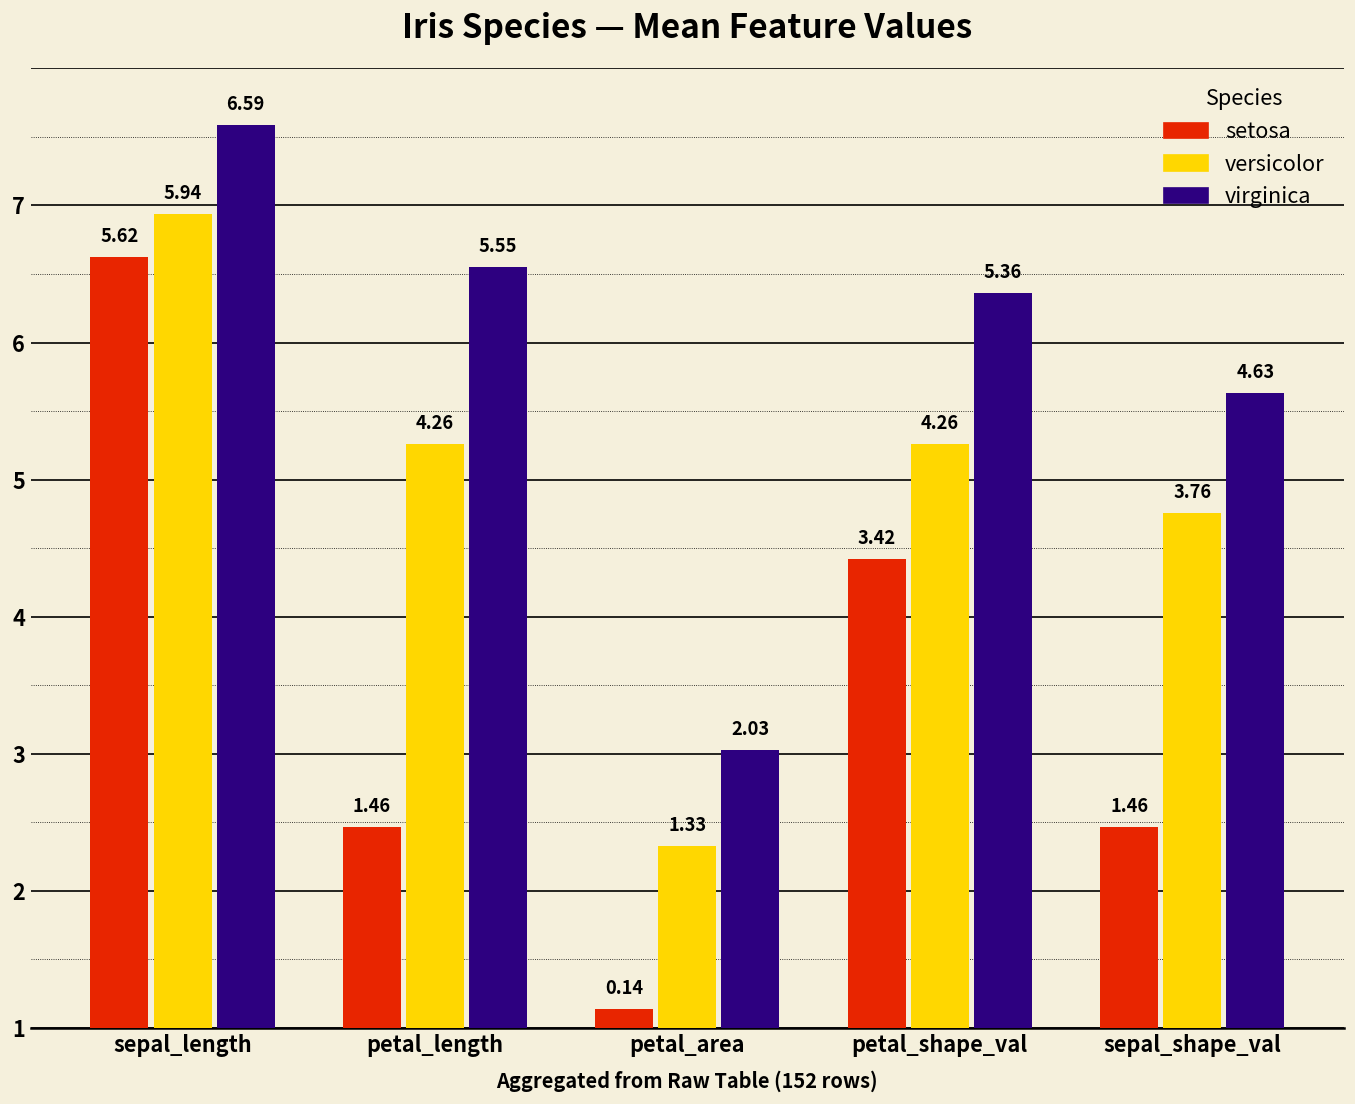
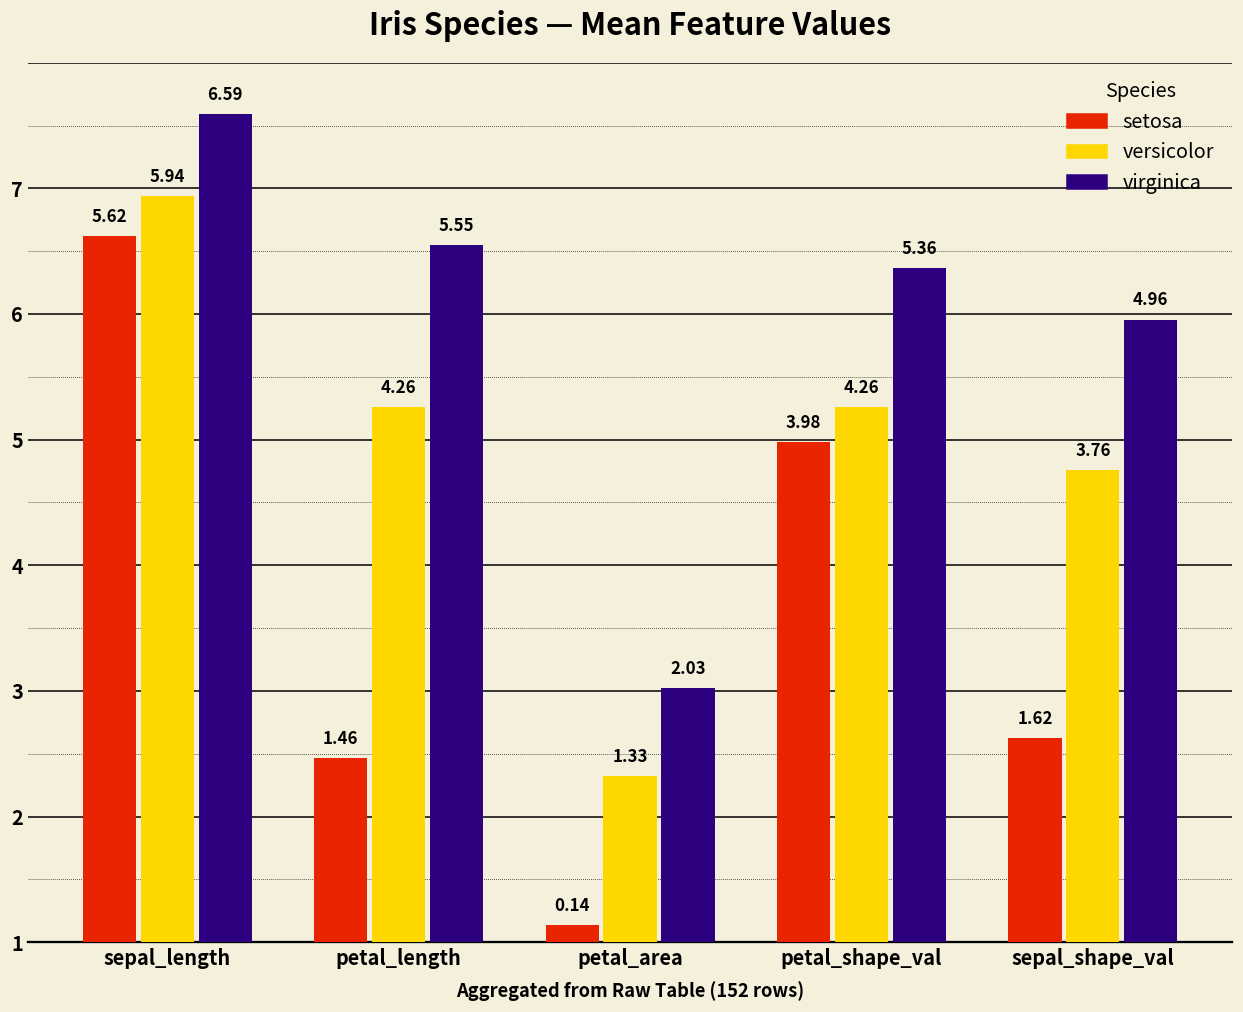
  {
    "setosa": {
      "sepal_length": 5.62,
      "petal_length": 1.46,
      "petal_area": 0.14,
-     "petal_shape_val": 3.42,
-     "sepal_shape_val": 1.46
+     "petal_shape_val": 3.98,
+     "sepal_shape_val": 1.62
    },
    "versicolor": {
      "sepal_length": 5.94,
      "petal_length": 4.26,
      "petal_area": 1.33,
      "petal_shape_val": 4.26,
      "sepal_shape_val": 3.76
    },
    "virginica": {
      "sepal_length": 6.59,
      "petal_length": 5.55,
      "petal_area": 2.03,
      "petal_shape_val": 5.36,
-     "sepal_shape_val": 4.63
+     "sepal_shape_val": 4.96
    }
  }
